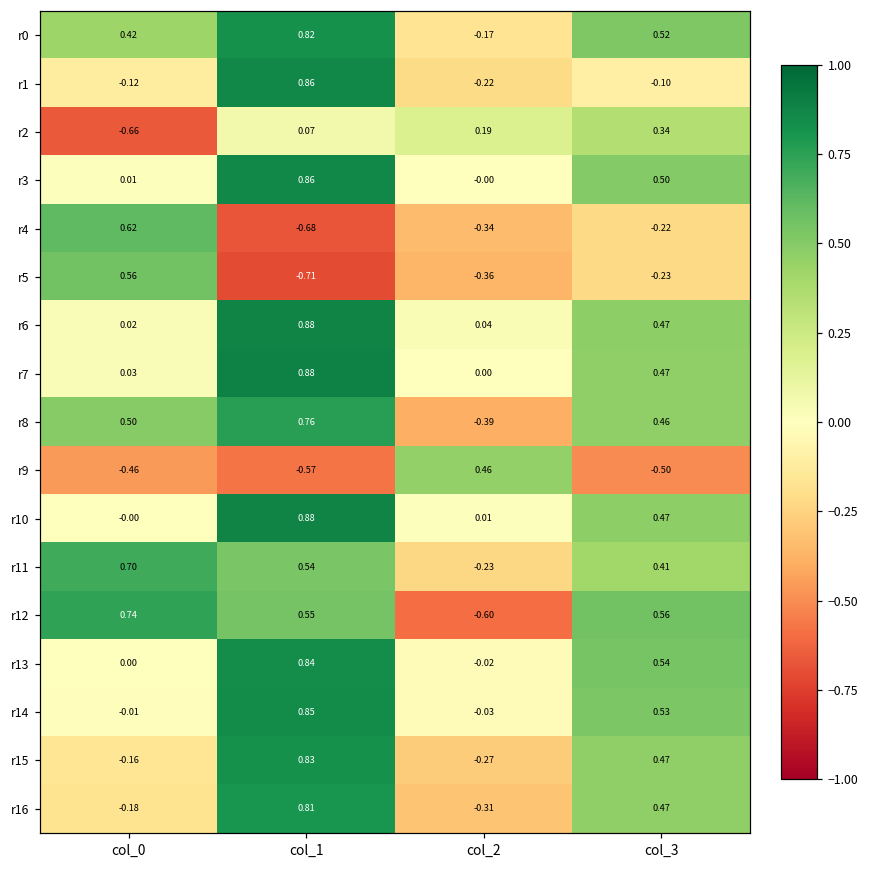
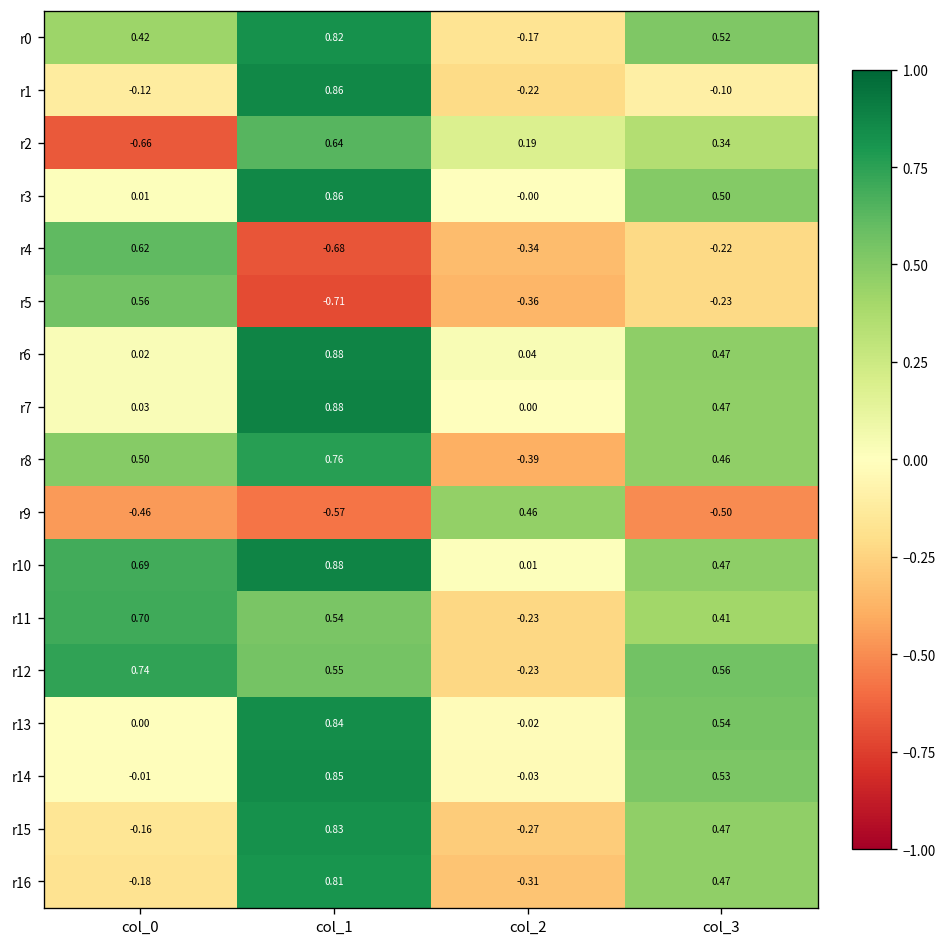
  {
    "r0": {
      "col_0": 0.42,
      "col_1": 0.82,
      "col_2": -0.17,
      "col_3": 0.52
    },
    "r1": {
      "col_0": -0.12,
      "col_1": 0.86,
      "col_2": -0.22,
      "col_3": -0.10
    },
    "r2": {
      "col_0": -0.66,
-     "col_1": 0.07,
+     "col_1": 0.64,
      "col_2": 0.19,
      "col_3": 0.34
    },
    "r3": {
      "col_0": 0.01,
      "col_1": 0.86,
      "col_2": -0.00,
      "col_3": 0.50
    },
    "r4": {
      "col_0": 0.62,
      "col_1": -0.68,
      "col_2": -0.34,
      "col_3": -0.22
    },
    "r5": {
      "col_0": 0.56,
      "col_1": -0.71,
      "col_2": -0.36,
      "col_3": -0.23
    },
    "r6": {
      "col_0": 0.02,
      "col_1": 0.88,
      "col_2": 0.04,
      "col_3": 0.47
    },
    "r7": {
      "col_0": 0.03,
      "col_1": 0.88,
      "col_2": 0.00,
      "col_3": 0.47
    },
    "r8": {
      "col_0": 0.50,
      "col_1": 0.76,
      "col_2": -0.39,
      "col_3": 0.46
    },
    "r9": {
      "col_0": -0.46,
      "col_1": -0.57,
      "col_2": 0.46,
      "col_3": -0.50
    },
    "r10": {
-     "col_0": -0.00,
+     "col_0": 0.69,
      "col_1": 0.88,
      "col_2": 0.01,
      "col_3": 0.47
    },
    "r11": {
      "col_0": 0.70,
      "col_1": 0.54,
      "col_2": -0.23,
      "col_3": 0.41
    },
    "r12": {
      "col_0": 0.74,
      "col_1": 0.55,
-     "col_2": -0.60,
+     "col_2": -0.23,
      "col_3": 0.56
    },
    "r13": {
      "col_0": 0.00,
      "col_1": 0.84,
      "col_2": -0.02,
      "col_3": 0.54
    },
    "r14": {
      "col_0": -0.01,
      "col_1": 0.85,
      "col_2": -0.03,
      "col_3": 0.53
    },
    "r15": {
      "col_0": -0.16,
      "col_1": 0.83,
      "col_2": -0.27,
      "col_3": 0.47
    },
    "r16": {
      "col_0": -0.18,
      "col_1": 0.81,
      "col_2": -0.31,
      "col_3": 0.47
    }
  }
